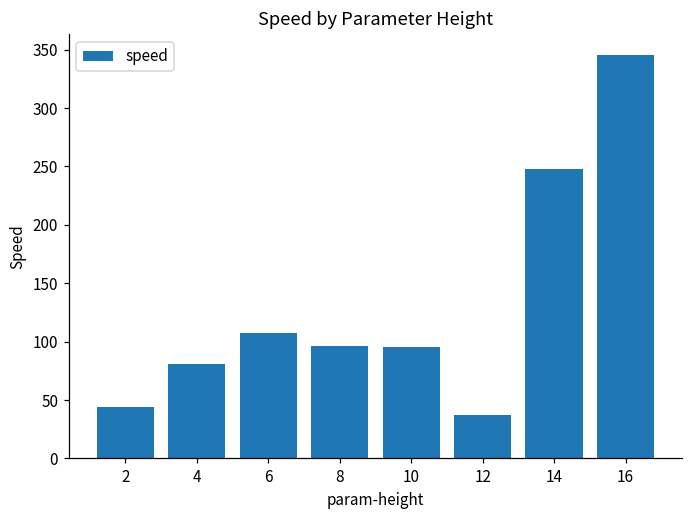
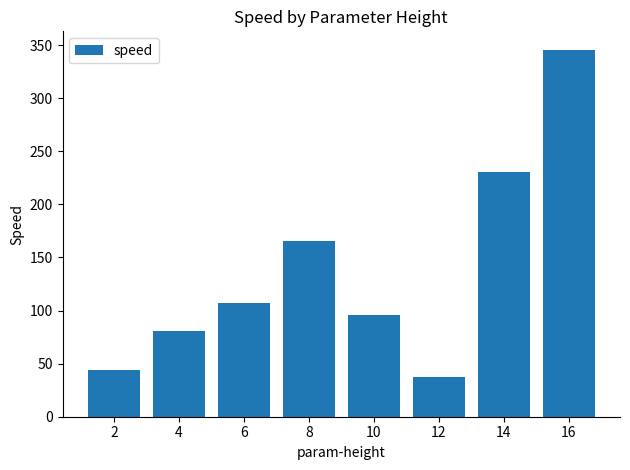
  {
    "2": 44,
    "4": 81,
    "6": 107,
-   "8": 96,
+   "8": 165,
    "10": 95,
    "12": 37,
-   "14": 248,
+   "14": 230,
    "16": 346
  }
